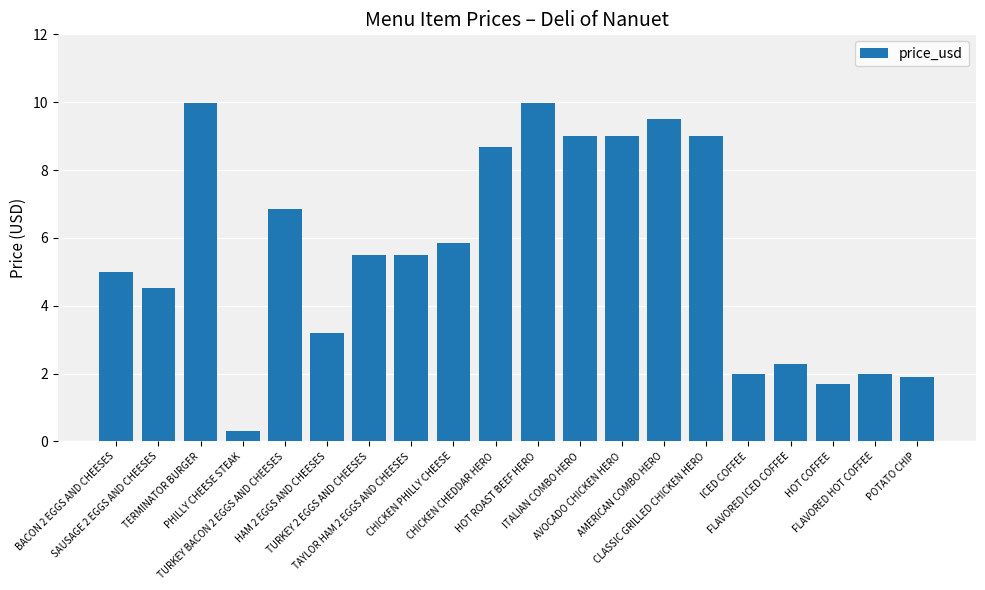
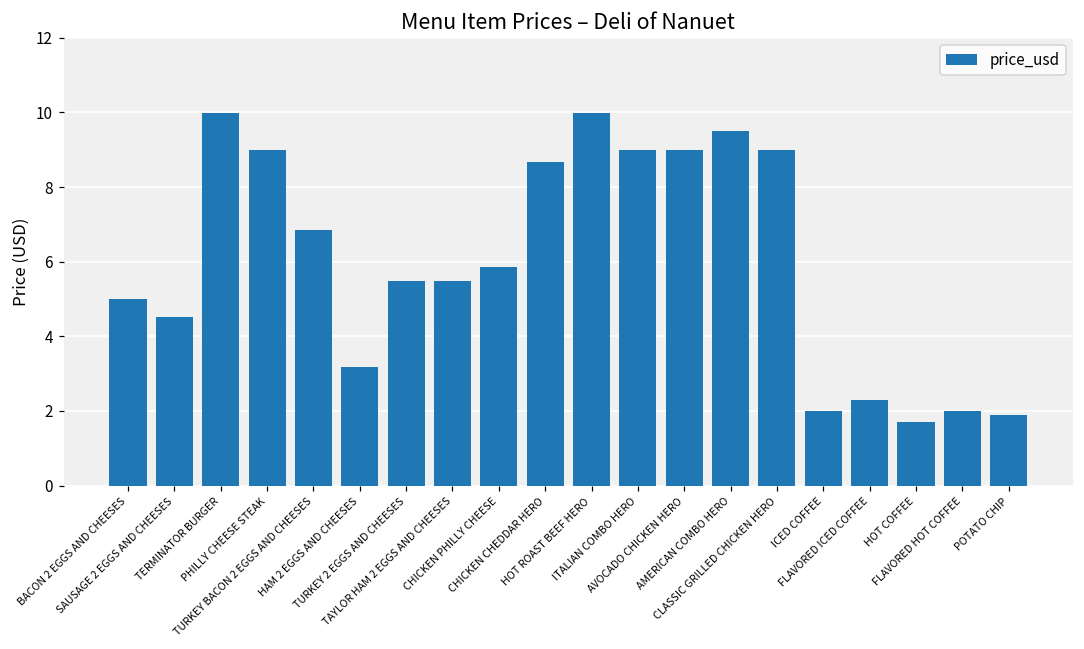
  {
    "BACON 2 EGGS AND CHEESES": 5.0,
    "SAUSAGE 2 EGGS AND CHEESES": 4.5,
    "TERMINATOR BURGER": 10.0,
-   "PHILLY CHEESE STEAK": 0.3,
+   "PHILLY CHEESE STEAK": 9.0,
    "TURKEY BACON 2 EGGS AND CHEESES": 6.9,
    "HAM 2 EGGS AND CHEESES": 3.2,
    "TURKEY 2 EGGS AND CHEESES": 5.5,
    "TAYLOR HAM 2 EGGS AND CHEESES": 5.5,
    "CHICKEN PHILLY CHEESE": 5.9,
    "CHICKEN CHEDDAR HERO": 8.7,
    "HOT ROAST BEEF HERO": 10.0,
    "ITALIAN COMBO HERO": 9.0,
    "AVOCADO CHICKEN HERO": 9.0,
    "AMERICAN COMBO HERO": 9.5,
    "CLASSIC GRILLED CHICKEN HERO": 9.0,
    "ICED COFFEE": 2.0,
    "FLAVORED ICED COFFEE": 2.3,
    "HOT COFFEE": 1.7,
    "FLAVORED HOT COFFEE": 2.0,
    "POTATO CHIP": 1.9
  }
